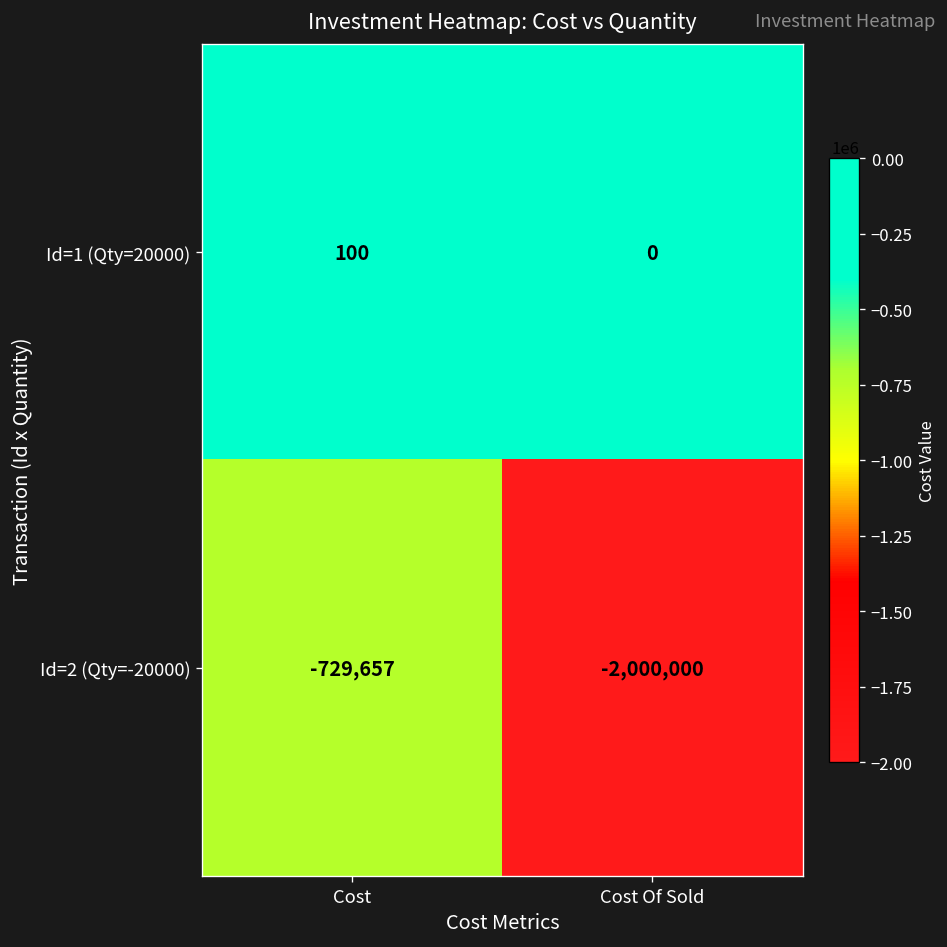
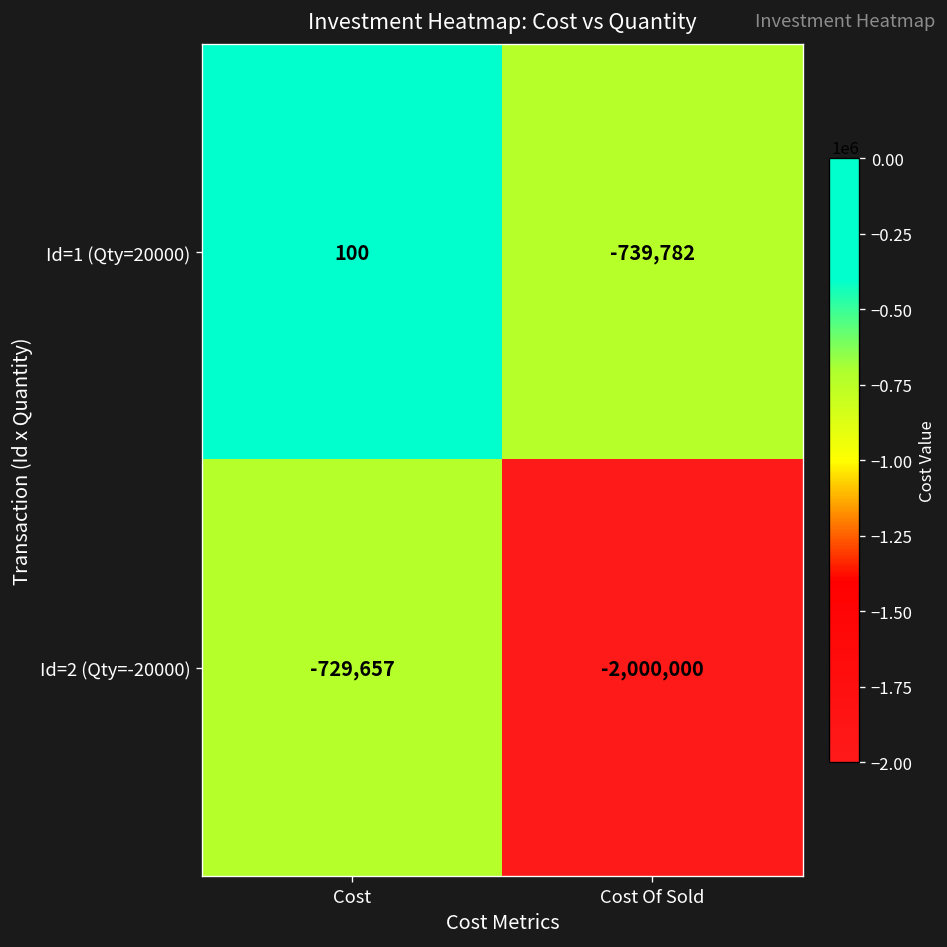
  {
    "Id=1 (Qty=20000)": {
      "Cost": "100",
-     "Cost Of Sold": "0"
+     "Cost Of Sold": "-739,782"
    },
    "Id=2 (Qty=-20000)": {
      "Cost": "-729,657",
      "Cost Of Sold": "-2,000,000"
    }
  }
